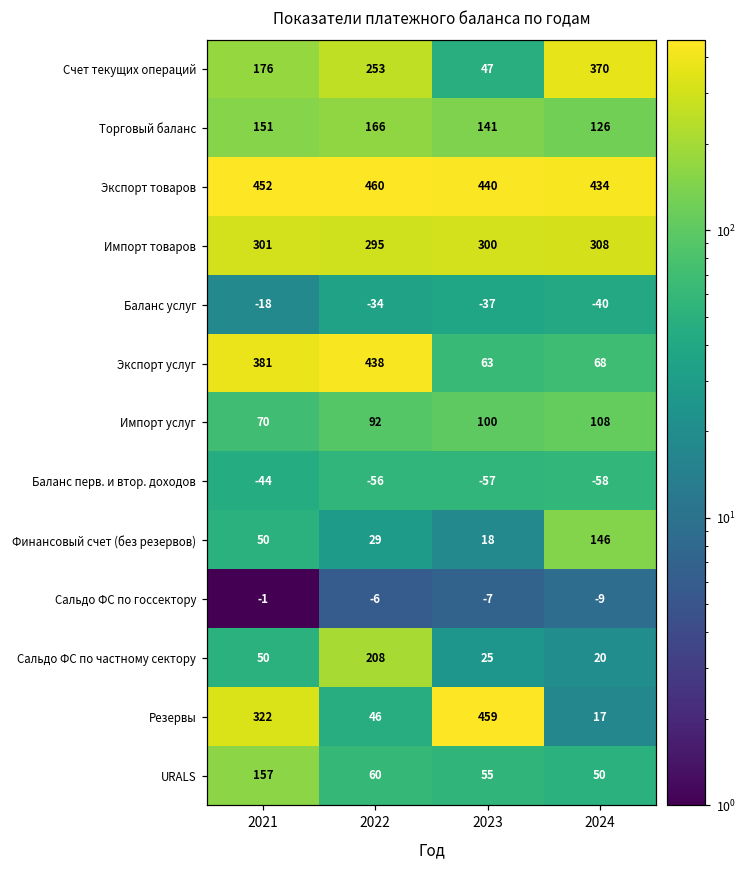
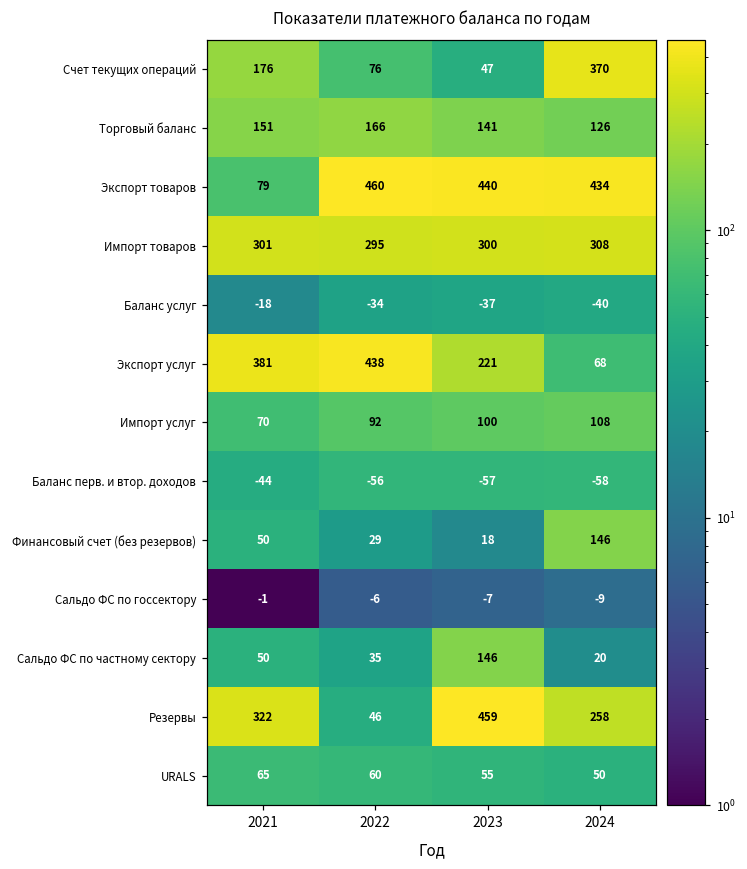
  {
    "Счет текущих операций": {
      "2021": 176,
-     "2022": 253,
+     "2022": 76,
      "2023": 47,
      "2024": 370
    },
    "Торговый баланс": {
      "2021": 151,
      "2022": 166,
      "2023": 141,
      "2024": 126
    },
    "Экспорт товаров": {
-     "2021": 452,
+     "2021": 79,
      "2022": 460,
      "2023": 440,
      "2024": 434
    },
    "Импорт товаров": {
      "2021": 301,
      "2022": 295,
      "2023": 300,
      "2024": 308
    },
    "Баланс услуг": {
      "2021": -18,
      "2022": -34,
      "2023": -37,
      "2024": -40
    },
    "Экспорт услуг": {
      "2021": 381,
      "2022": 438,
-     "2023": 63,
+     "2023": 221,
      "2024": 68
    },
    "Импорт услуг": {
      "2021": 70,
      "2022": 92,
      "2023": 100,
      "2024": 108
    },
    "Баланс перв. и втор. доходов": {
      "2021": -44,
      "2022": -56,
      "2023": -57,
      "2024": -58
    },
    "Финансовый счет (без резервов)": {
      "2021": 50,
      "2022": 29,
      "2023": 18,
      "2024": 146
    },
    "Сальдо ФС по госсектору": {
      "2021": -1,
      "2022": -6,
      "2023": -7,
      "2024": -9
    },
    "Сальдо ФС по частному сектору": {
      "2021": 50,
-     "2022": 208,
-     "2023": 25,
+     "2022": 35,
+     "2023": 146,
      "2024": 20
    },
    "Резервы": {
      "2021": 322,
      "2022": 46,
      "2023": 459,
-     "2024": 17
+     "2024": 258
    },
    "URALS": {
-     "2021": 157,
+     "2021": 65,
      "2022": 60,
      "2023": 55,
      "2024": 50
    }
  }
